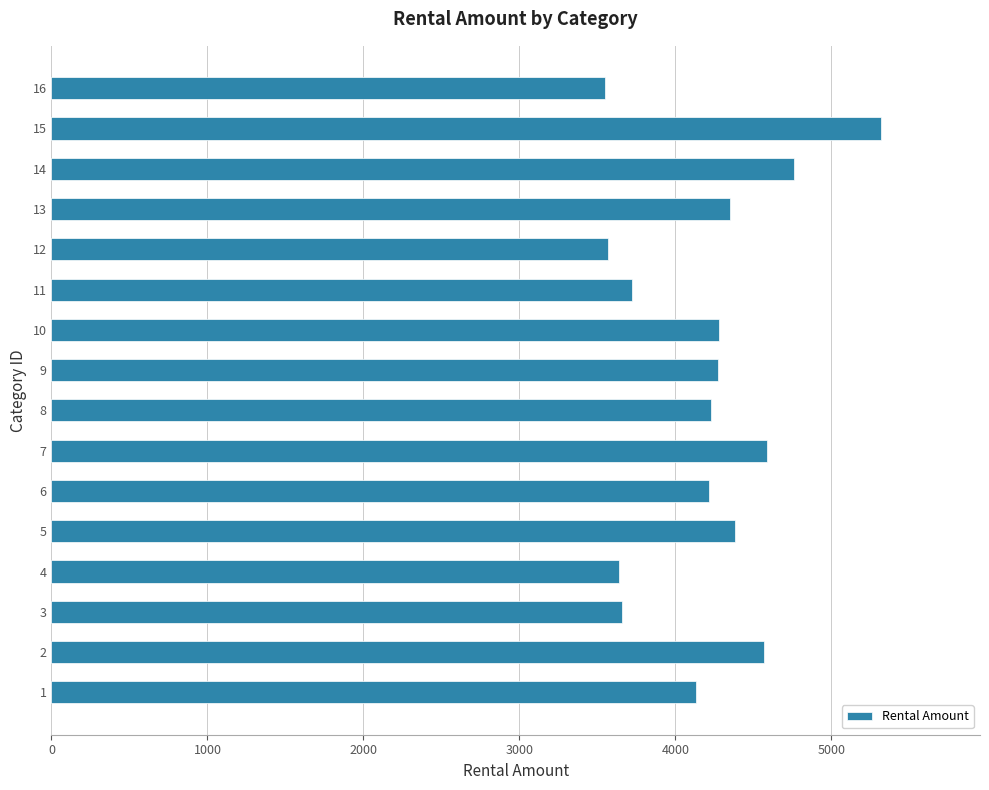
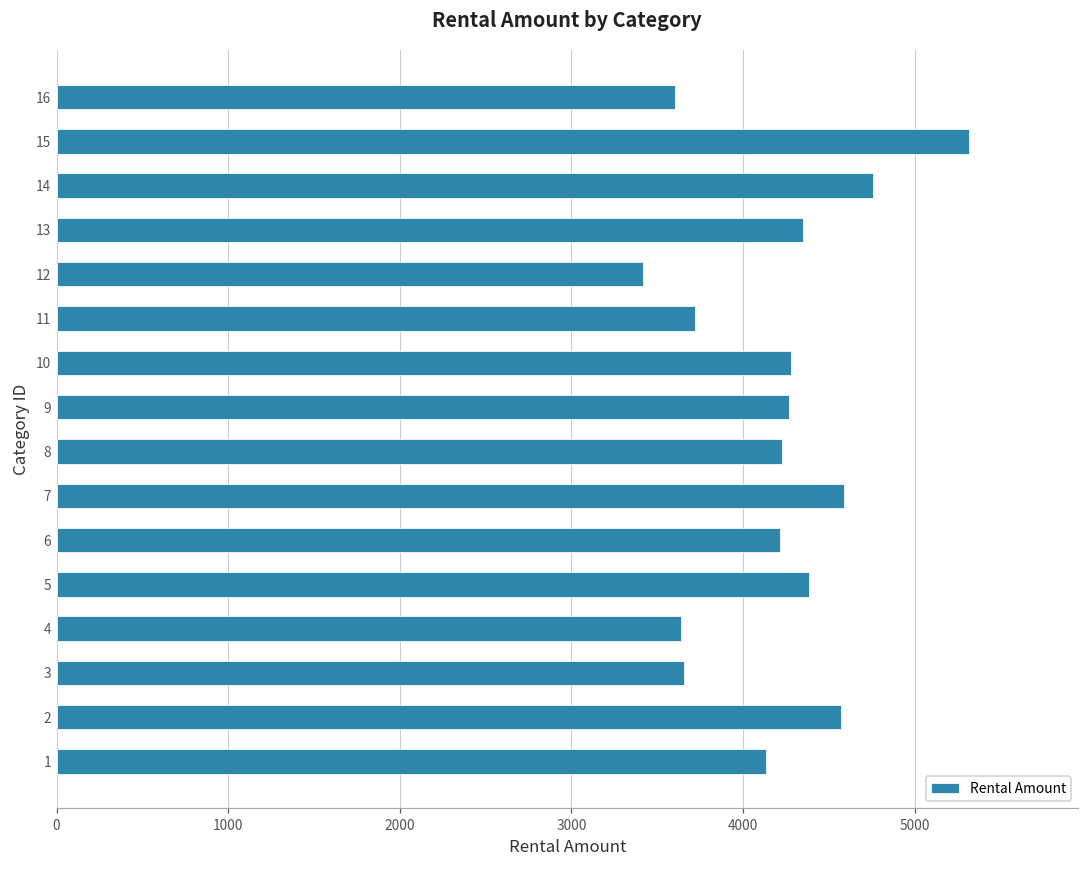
  {
-   "16": 3550,
+   "16": 3600,
    "15": 5310,
    "14": 4760,
    "13": 4350,
-   "12": 3570,
+   "12": 3420,
    "11": 3720,
    "10": 4280,
    "9": 4270,
    "8": 4230,
    "7": 4590,
    "6": 4220,
    "5": 4380,
    "4": 3640,
    "3": 3660,
    "2": 4570,
    "1": 4130
  }
